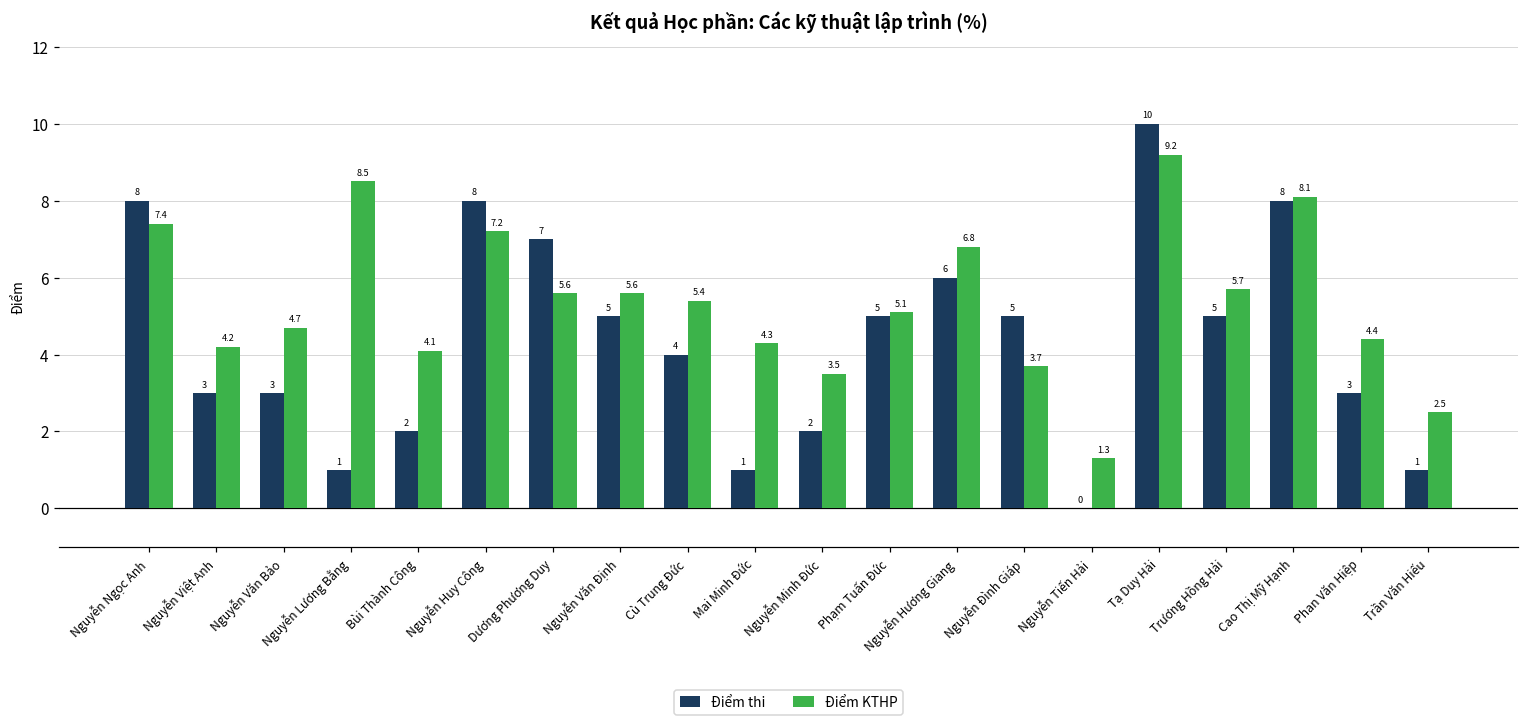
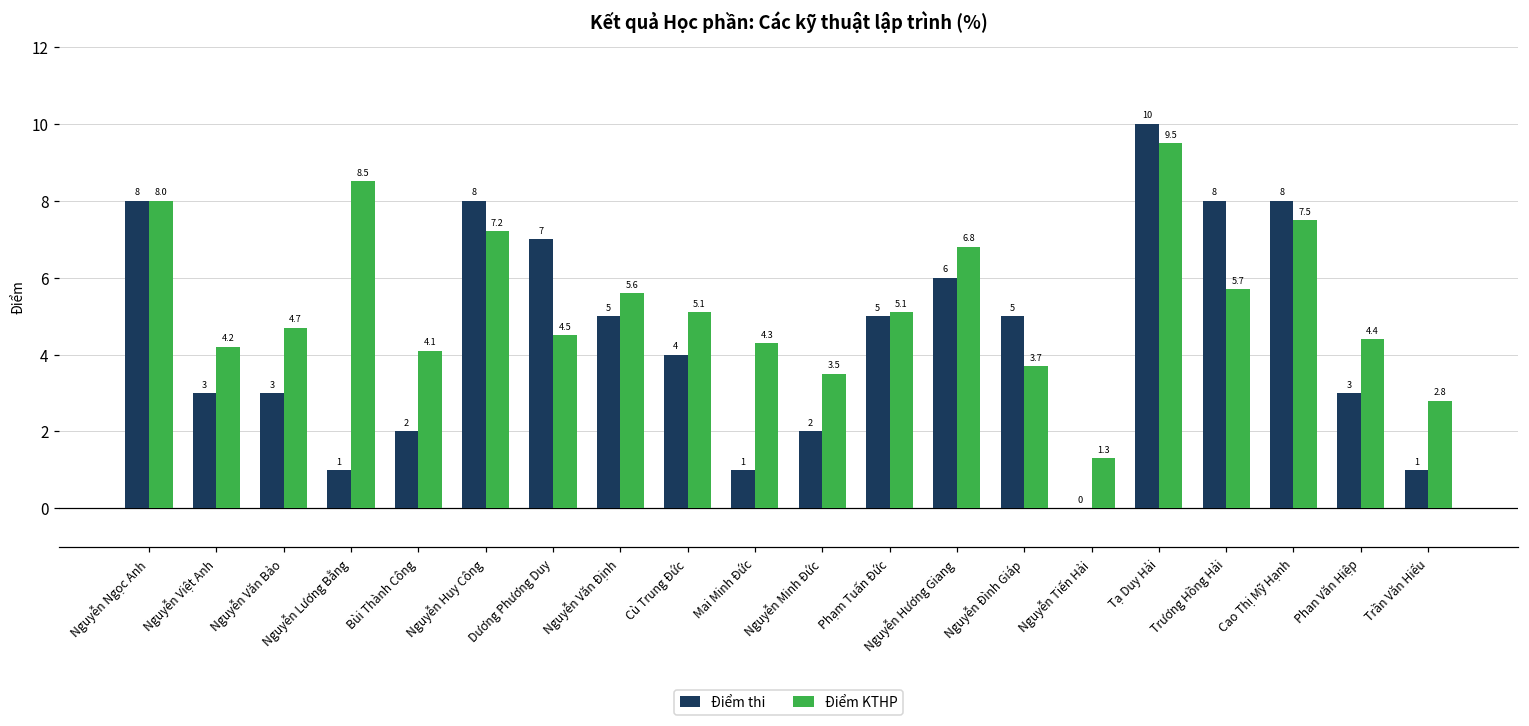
  {
    "Điểm thi": {
      "Nguyễn Ngọc Anh": 8,
      "Nguyễn Việt Anh": 3,
      "Nguyễn Văn Bảo": 3,
      "Nguyễn Lương Bằng": 1,
      "Bùi Thành Công": 2,
      "Nguyễn Huy Công": 8,
      "Dương Phương Duy": 7,
      "Nguyễn Văn Định": 5,
      "Cù Trung Đức": 4,
      "Mai Minh Đức": 1,
      "Nguyễn Minh Đức": 2,
      "Phạm Tuấn Đức": 5,
      "Nguyễn Hương Giang": 6,
      "Nguyễn Đình Giáp": 5,
      "Nguyễn Tiến Hải": 0,
      "Tạ Duy Hải": 10,
-     "Trương Hồng Hải": 5,
+     "Trương Hồng Hải": 8,
      "Cao Thị Mỹ Hạnh": 8,
      "Phan Văn Hiệp": 3,
      "Trần Văn Hiếu": 1
    },
    "Điểm KTHP": {
-     "Nguyễn Ngọc Anh": 7.4,
+     "Nguyễn Ngọc Anh": 8.0,
      "Nguyễn Việt Anh": 4.2,
      "Nguyễn Văn Bảo": 4.7,
      "Nguyễn Lương Bằng": 8.5,
      "Bùi Thành Công": 4.1,
      "Nguyễn Huy Công": 7.2,
-     "Dương Phương Duy": 5.6,
+     "Dương Phương Duy": 4.5,
      "Nguyễn Văn Định": 5.6,
-     "Cù Trung Đức": 5.4,
+     "Cù Trung Đức": 5.1,
      "Mai Minh Đức": 4.3,
      "Nguyễn Minh Đức": 3.5,
      "Phạm Tuấn Đức": 5.1,
      "Nguyễn Hương Giang": 6.8,
      "Nguyễn Đình Giáp": 3.7,
      "Nguyễn Tiến Hải": 1.3,
-     "Tạ Duy Hải": 9.2,
+     "Tạ Duy Hải": 9.5,
      "Trương Hồng Hải": 5.7,
-     "Cao Thị Mỹ Hạnh": 8.1,
+     "Cao Thị Mỹ Hạnh": 7.5,
      "Phan Văn Hiệp": 4.4,
-     "Trần Văn Hiếu": 2.5
+     "Trần Văn Hiếu": 2.8
    }
  }
